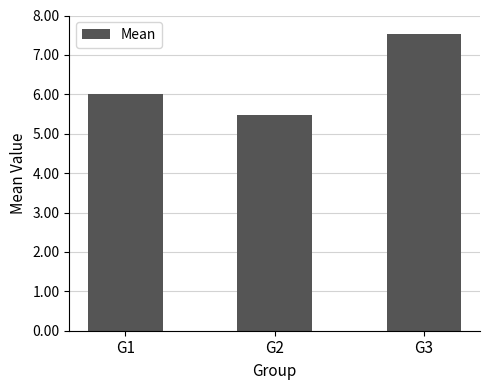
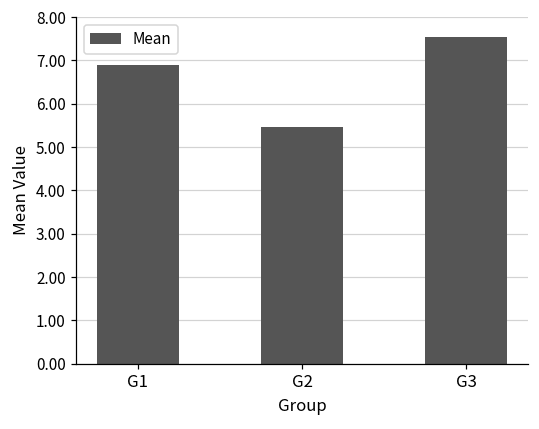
  {
-   "G1": 6.0,
+   "G1": 6.9,
    "G2": 5.5,
    "G3": 7.5
  }
